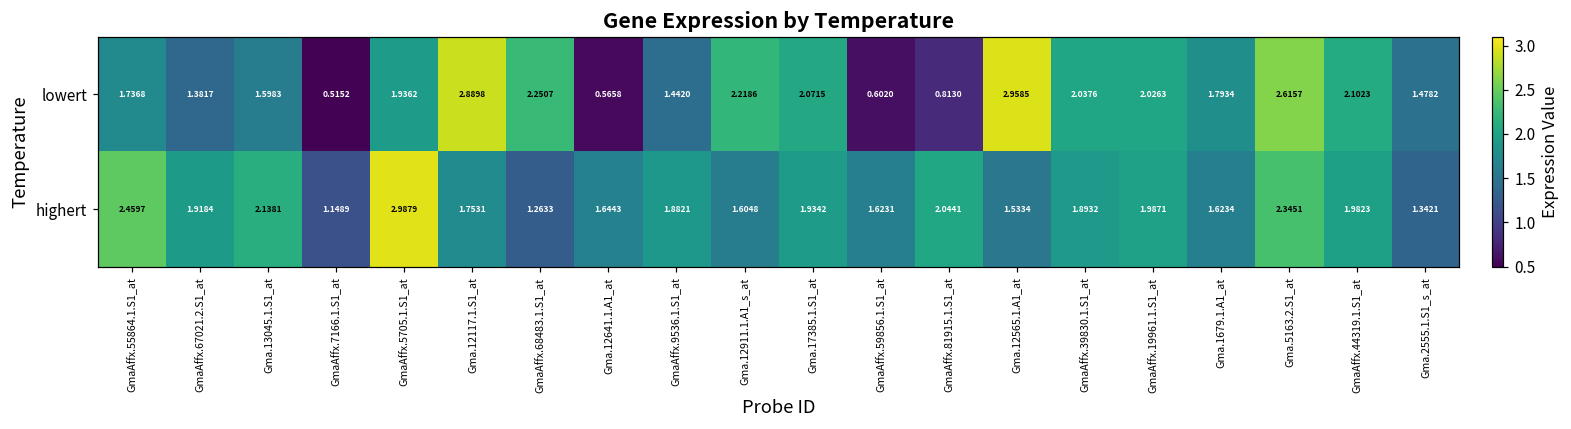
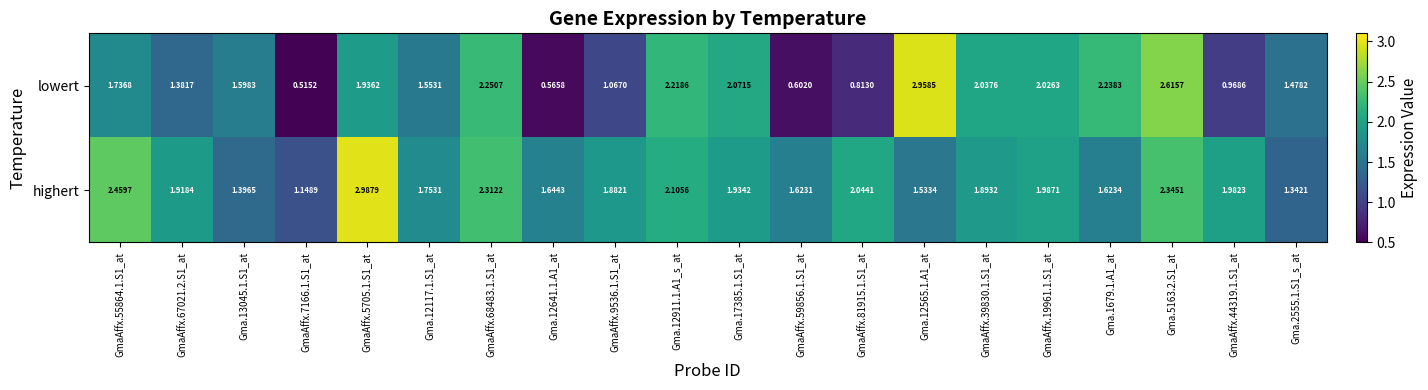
  {
    "lowert": {
      "GmaAffx.55864.1.S1_at": 1.7368,
      "GmaAffx.67021.2.S1_at": 1.3817,
      "Gma.13045.1.S1_at": 1.5983,
      "GmaAffx.7166.1.S1_at": 0.5152,
      "GmaAffx.5705.1.S1_at": 1.9362,
-     "Gma.12117.1.S1_at": 2.8898,
+     "Gma.12117.1.S1_at": 1.5531,
      "GmaAffx.68483.1.S1_at": 2.2507,
      "Gma.12641.1.A1_at": 0.5658,
-     "GmaAffx.9536.1.S1_at": 1.4420,
+     "GmaAffx.9536.1.S1_at": 1.0670,
      "Gma.12911.1.A1_s_at": 2.2186,
      "Gma.17385.1.S1_at": 2.0715,
      "GmaAffx.59856.1.S1_at": 0.6020,
      "GmaAffx.81915.1.S1_at": 0.8130,
      "Gma.12565.1.A1_at": 2.9585,
      "GmaAffx.39830.1.S1_at": 2.0376,
      "GmaAffx.19961.1.S1_at": 2.0263,
-     "Gma.1679.1.A1_at": 1.7934,
+     "Gma.1679.1.A1_at": 2.2383,
      "Gma.5163.2.S1_at": 2.6157,
-     "GmaAffx.44319.1.S1_at": 2.1023,
+     "GmaAffx.44319.1.S1_at": 0.9686,
      "Gma.2555.1.S1_s_at": 1.4782
    },
    "highert": {
      "GmaAffx.55864.1.S1_at": 2.4597,
      "GmaAffx.67021.2.S1_at": 1.9184,
-     "Gma.13045.1.S1_at": 2.1381,
+     "Gma.13045.1.S1_at": 1.3965,
      "GmaAffx.7166.1.S1_at": 1.1489,
      "GmaAffx.5705.1.S1_at": 2.9879,
      "Gma.12117.1.S1_at": 1.7531,
-     "GmaAffx.68483.1.S1_at": 1.2633,
+     "GmaAffx.68483.1.S1_at": 2.3122,
      "Gma.12641.1.A1_at": 1.6443,
      "GmaAffx.9536.1.S1_at": 1.8821,
-     "Gma.12911.1.A1_s_at": 1.6048,
+     "Gma.12911.1.A1_s_at": 2.1056,
      "Gma.17385.1.S1_at": 1.9342,
      "GmaAffx.59856.1.S1_at": 1.6231,
      "GmaAffx.81915.1.S1_at": 2.0441,
      "Gma.12565.1.A1_at": 1.5334,
      "GmaAffx.39830.1.S1_at": 1.8932,
      "GmaAffx.19961.1.S1_at": 1.9871,
      "Gma.1679.1.A1_at": 1.6234,
      "Gma.5163.2.S1_at": 2.3451,
      "GmaAffx.44319.1.S1_at": 1.9823,
      "Gma.2555.1.S1_s_at": 1.3421
    }
  }
